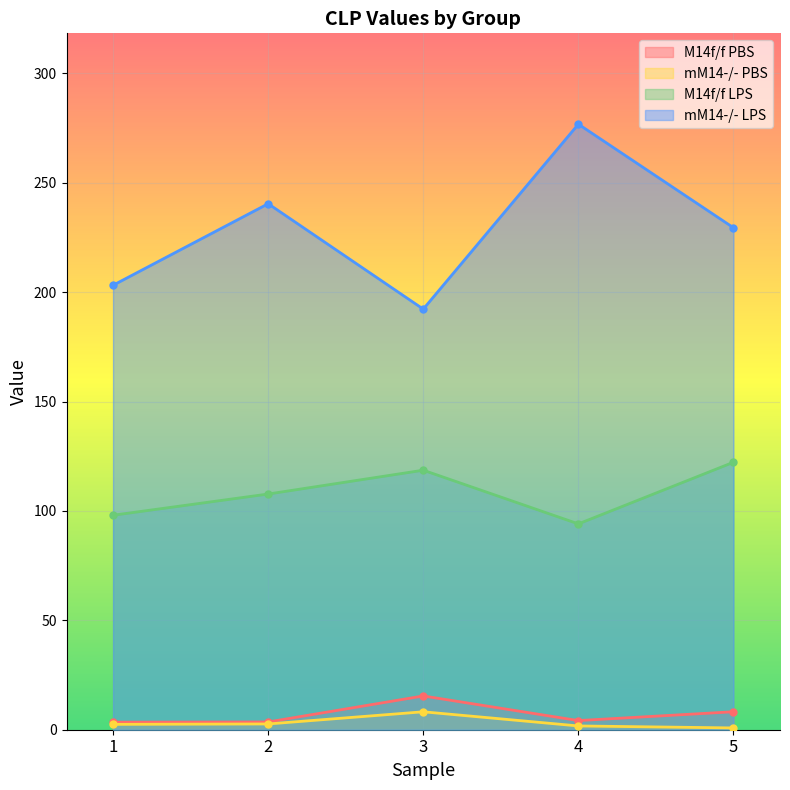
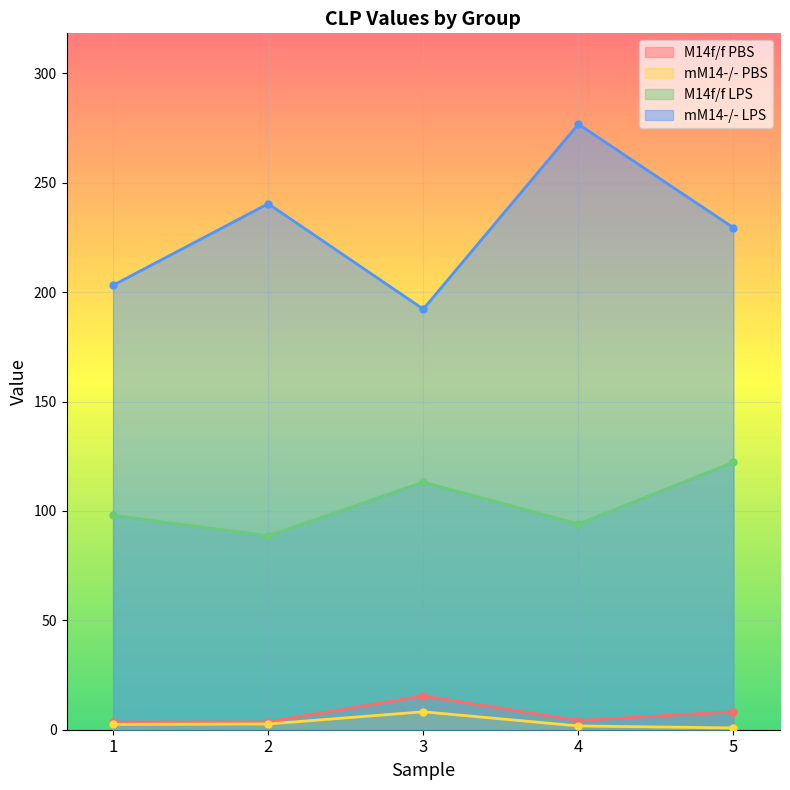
  {
    "M14f/f PBS": {
      "3": 15,
      "4": 4,
      "5": 8
    },
    "mM14-/- PBS": {
      "3": 8,
      "4": 2,
      "5": 1
    },
    "M14f/f LPS": {
      "1": 98,
-     "2": 108,
-     "3": 119,
+     "2": 89,
+     "3": 113,
      "4": 94,
      "5": 122
    },
    "mM14-/- LPS": {
      "1": 203,
      "2": 240,
      "3": 192,
      "4": 277,
      "5": 229
    }
  }
